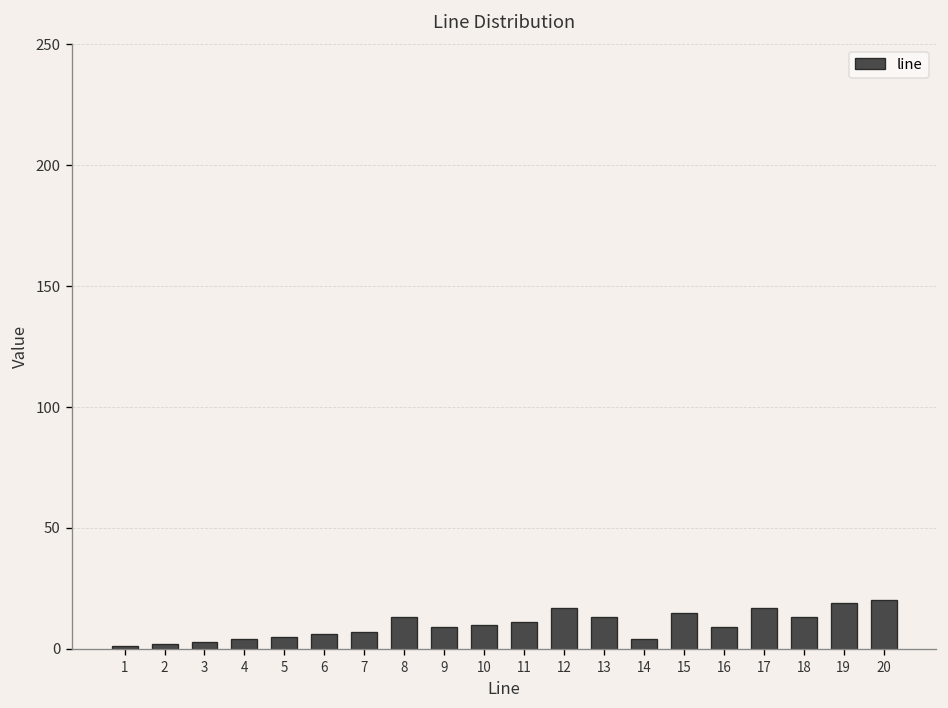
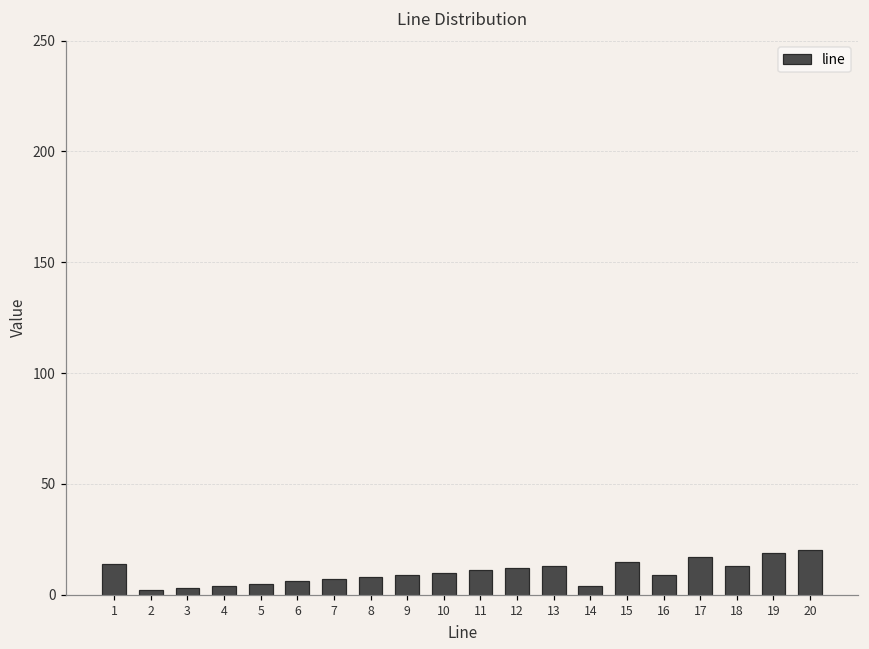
  {
-   "1": 1,
+   "1": 14,
    "2": 2,
    "3": 3,
    "4": 4,
    "5": 5,
    "6": 6,
    "7": 7,
-   "8": 13,
+   "8": 8,
    "9": 9,
    "10": 10,
    "11": 11,
-   "12": 17,
+   "12": 12,
    "13": 13,
    "14": 4,
    "15": 15,
    "16": 9,
    "17": 17,
    "18": 13,
    "19": 19,
    "20": 20
  }
